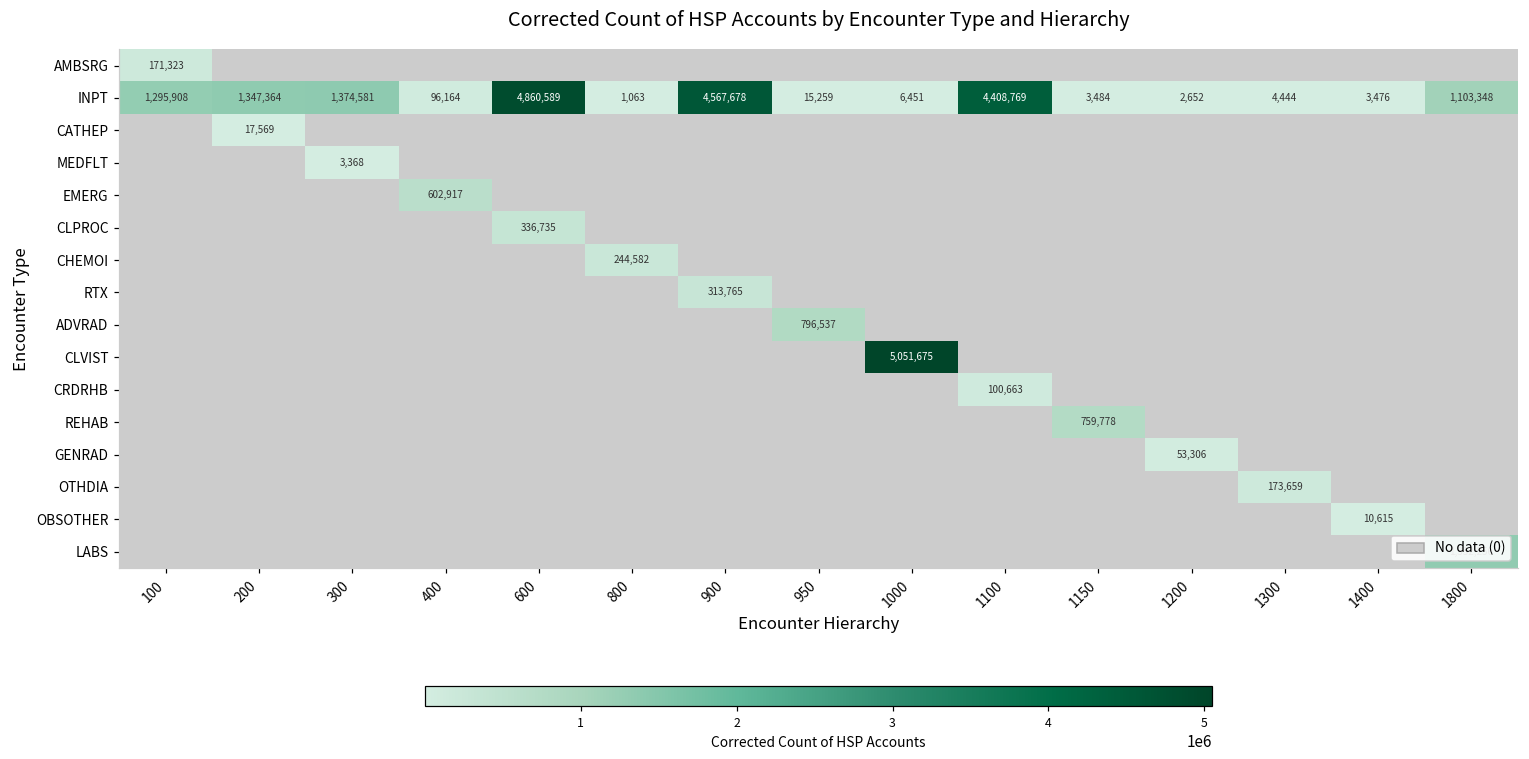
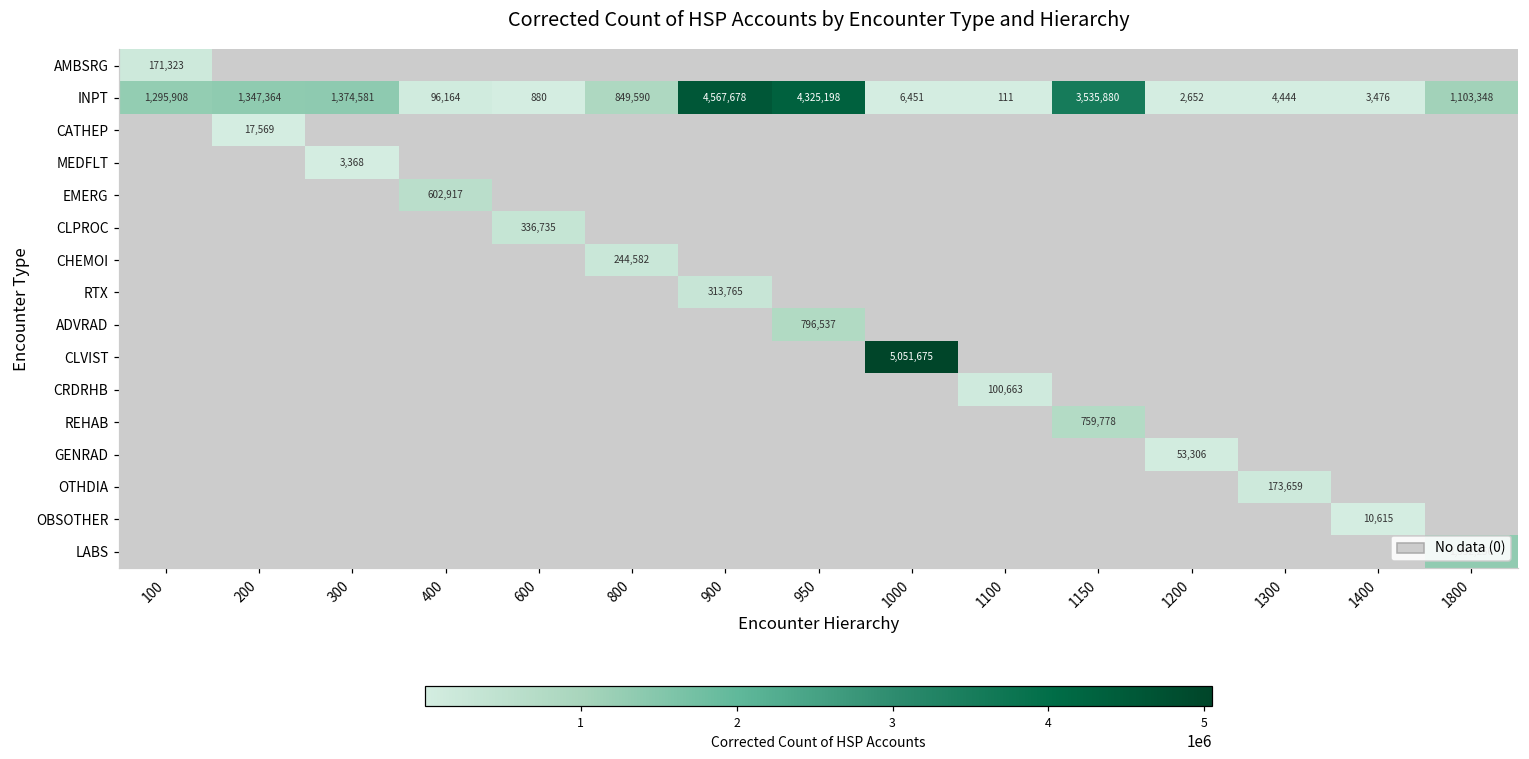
  {
    "AMBSRG": {
      "100": "171,323"
    },
    "INPT": {
      "100": "1,295,908",
      "200": "1,347,364",
      "300": "1,374,581",
      "400": "96,164",
-     "600": "4,860,589",
-     "800": "1,063",
+     "600": "880",
+     "800": "849,590",
      "900": "4,567,678",
-     "950": "15,259",
+     "950": "4,325,198",
      "1000": "6,451",
-     "1100": "4,408,769",
-     "1150": "3,484",
+     "1100": "111",
+     "1150": "3,535,880",
      "1200": "2,652",
      "1300": "4,444",
      "1400": "3,476",
      "1800": "1,103,348"
    },
    "CATHEP": {
      "200": "17,569"
    },
    "MEDFLT": {
      "300": "3,368"
    },
    "EMERG": {
      "400": "602,917"
    },
    "CLPROC": {
      "600": "336,735"
    },
    "CHEMOI": {
      "800": "244,582"
    },
    "RTX": {
      "900": "313,765"
    },
    "ADVRAD": {
      "950": "796,537"
    },
    "CLVIST": {
      "1000": "5,051,675"
    },
    "CRDRHB": {
      "1100": "100,663"
    },
    "REHAB": {
      "1150": "759,778"
    },
    "GENRAD": {
      "1200": "53,306"
    },
    "OTHDIA": {
      "1300": "173,659"
    },
    "OBSOTHER": {
      "1400": "10,615"
    }
  }
